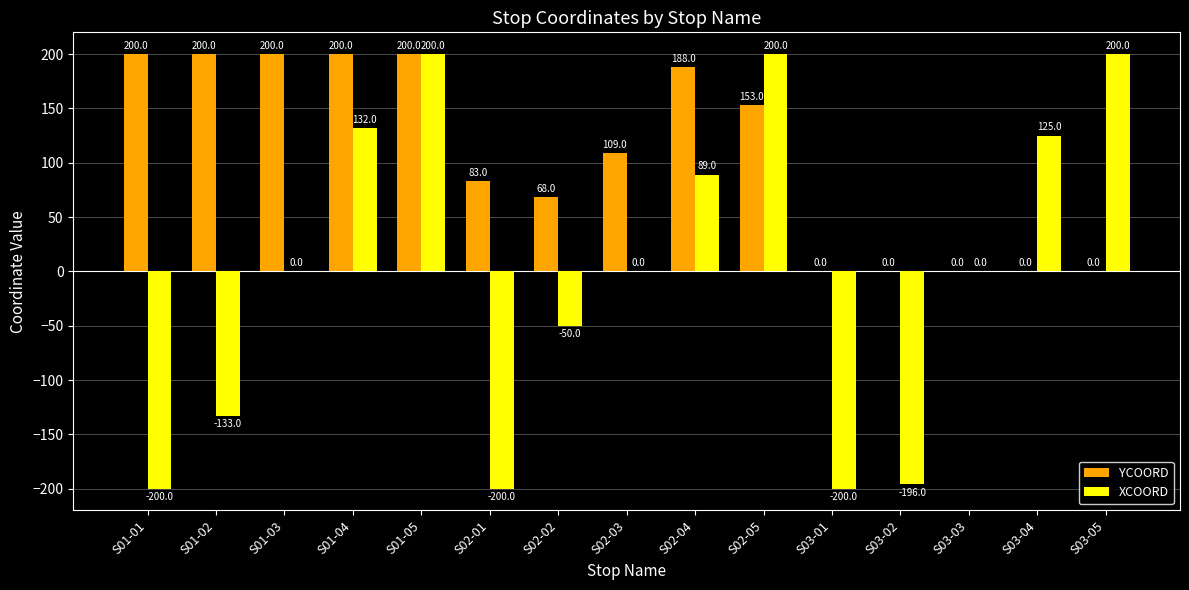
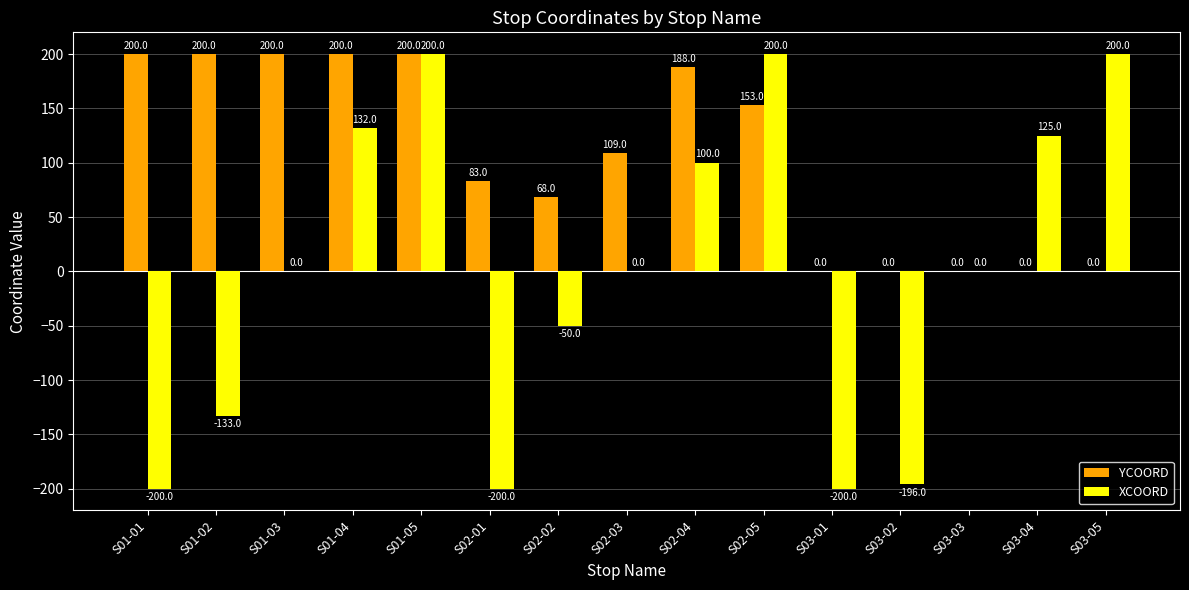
  {
    "YCOORD": {
      "S01-01": 200.0,
      "S01-02": 200.0,
      "S01-03": 200.0,
      "S01-04": 200.0,
      "S01-05": 200.0,
      "S02-01": 83.0,
      "S02-02": 68.0,
      "S02-03": 109.0,
      "S02-04": 188.0,
      "S02-05": 153.0,
      "S03-01": 0.0,
      "S03-02": 0.0,
      "S03-03": 0.0,
      "S03-04": 0.0,
      "S03-05": 0.0
    },
    "XCOORD": {
      "S01-01": -200.0,
      "S01-02": -133.0,
      "S01-03": 0.0,
      "S01-04": 132.0,
      "S01-05": 200.0,
      "S02-01": -200.0,
      "S02-02": -50.0,
      "S02-03": 0.0,
-     "S02-04": 89.0,
+     "S02-04": 100.0,
      "S02-05": 200.0,
      "S03-01": -200.0,
      "S03-02": -196.0,
      "S03-03": 0.0,
      "S03-04": 125.0,
      "S03-05": 200.0
    }
  }
